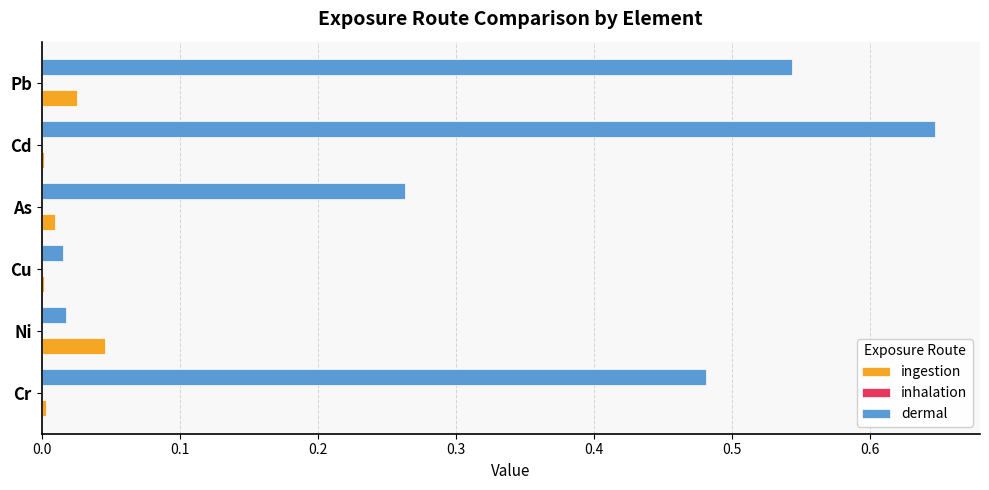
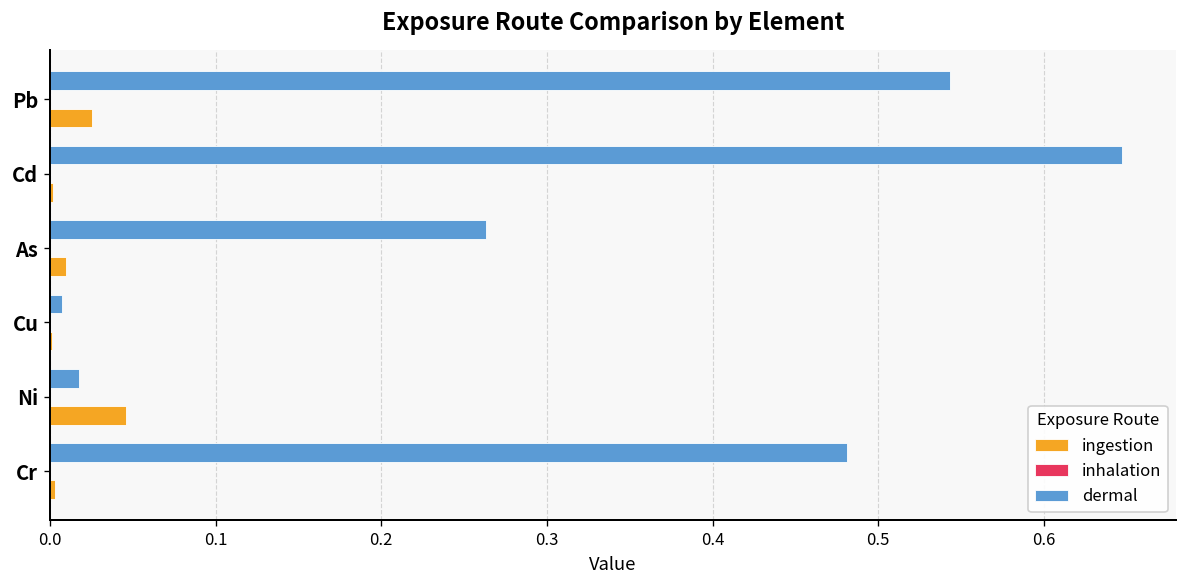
  {
    "ingestion": {
      "Pb": 0.025,
      "Cd": 0.002,
      "As": 0.010,
      "Ni": 0.046,
      "Cr": 0.003
    },
    "dermal": {
      "Pb": 0.543,
      "Cd": 0.647,
      "As": 0.263,
-     "Cu": 0.015,
+     "Cu": 0.008,
      "Ni": 0.018,
      "Cr": 0.481
    }
  }
